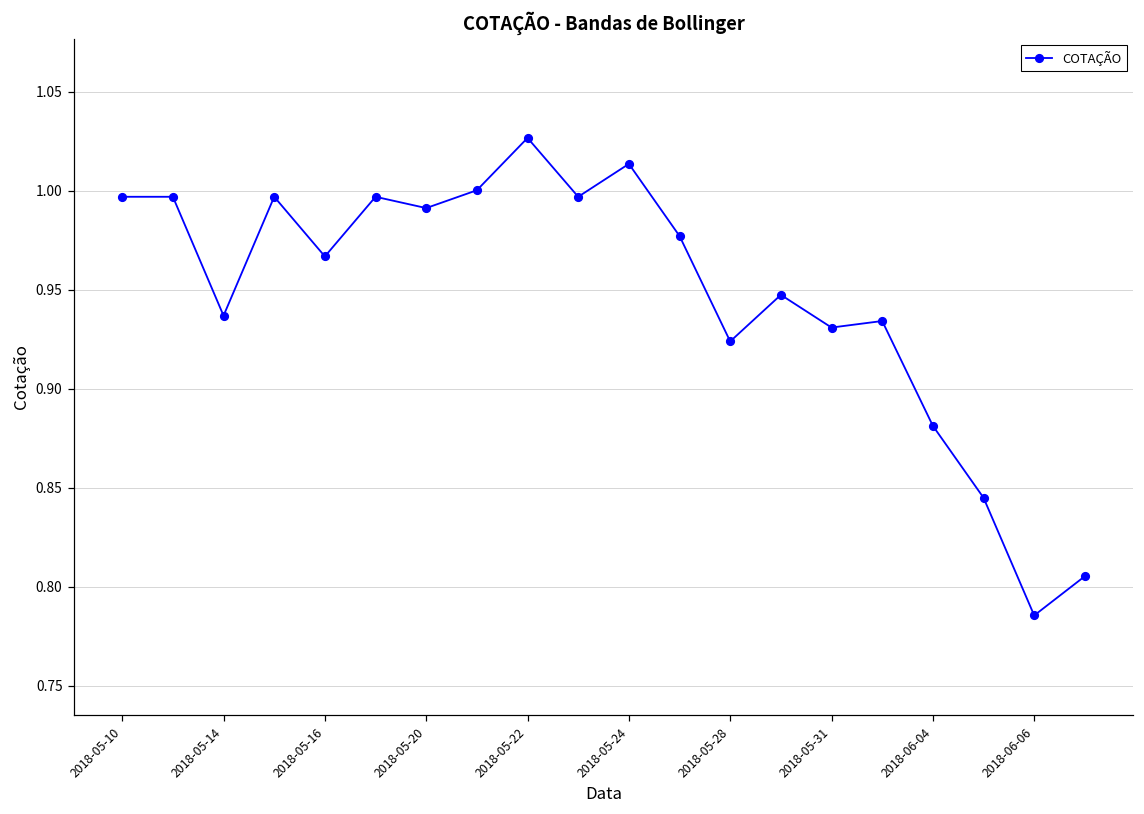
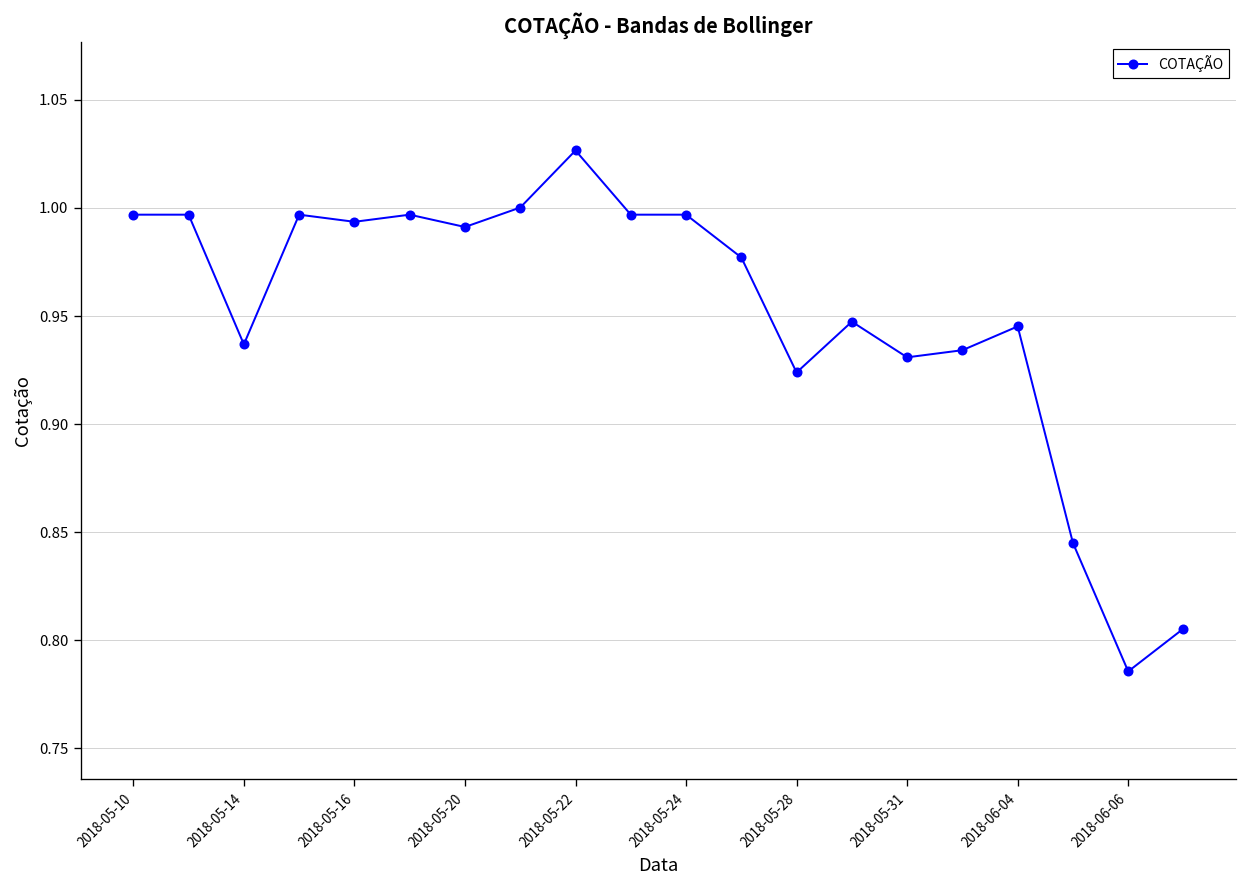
  {
    "2018-05-10": 0.997,
    "2018-05-14": 0.937,
-   "2018-05-16": 0.967,
+   "2018-05-16": 0.994,
    "2018-05-20": 0.991,
    "2018-05-22": 1.027,
-   "2018-05-24": 1.014,
+   "2018-05-24": 0.997,
    "2018-05-28": 0.924,
    "2018-05-31": 0.931,
-   "2018-06-04": 0.881,
+   "2018-06-04": 0.945,
    "2018-06-06": 0.786
  }
